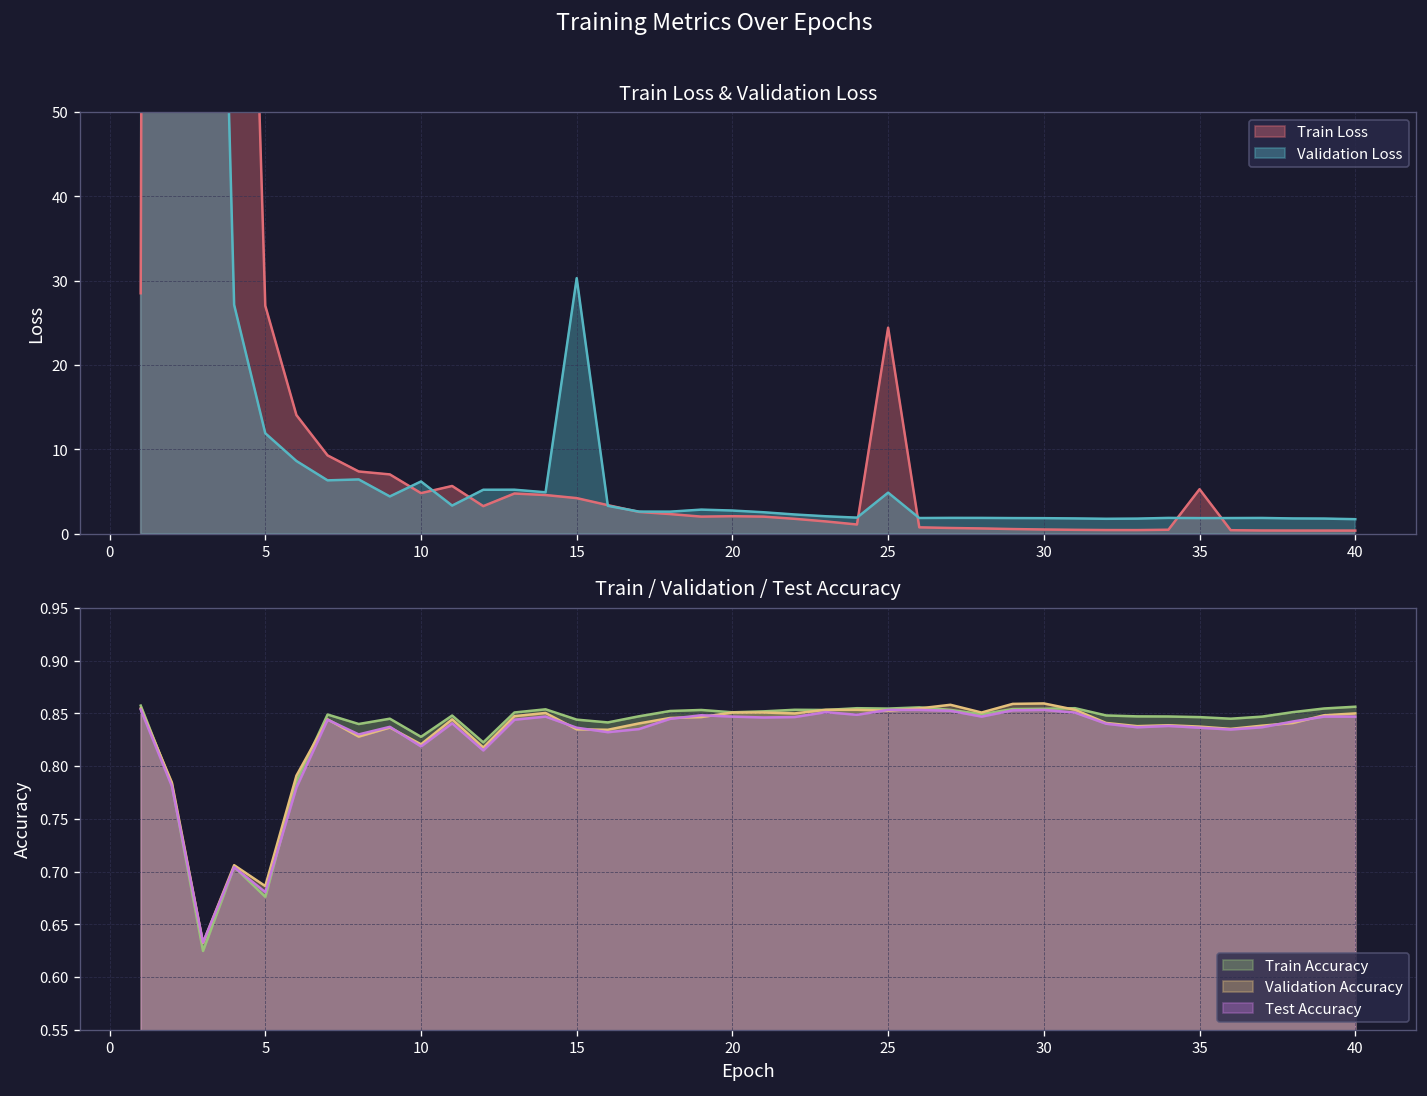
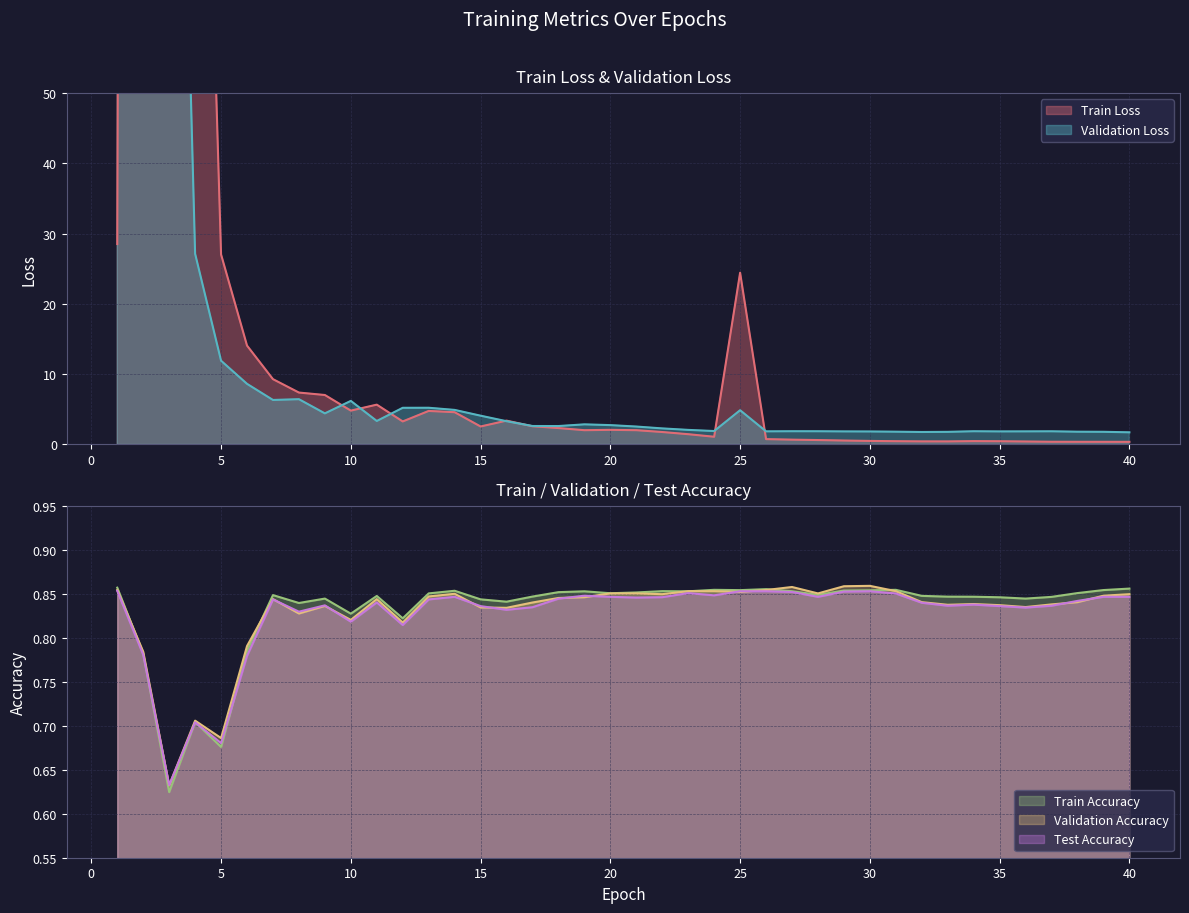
  {
    "Train Loss & Validation Loss": {
      "Train Loss": {
        "5": 27,
        "10": 5,
-       "15": 4,
+       "15": 3,
        "20": 2,
        "25": 24,
        "30": 1,
-       "35": 5,
+       "35": 0,
        "40": 0
      },
      "Validation Loss": {
        "5": 12,
        "10": 6,
-       "15": 30,
+       "15": 4,
        "20": 3,
        "25": 5,
        "30": 2,
        "35": 2,
        "40": 2
      }
    },
    "Train / Validation / Test Accuracy": {
      "Test Accuracy": {
        "5": 0.68,
        "20": 0.85,
        "40": 0.85
      }
    }
  }
